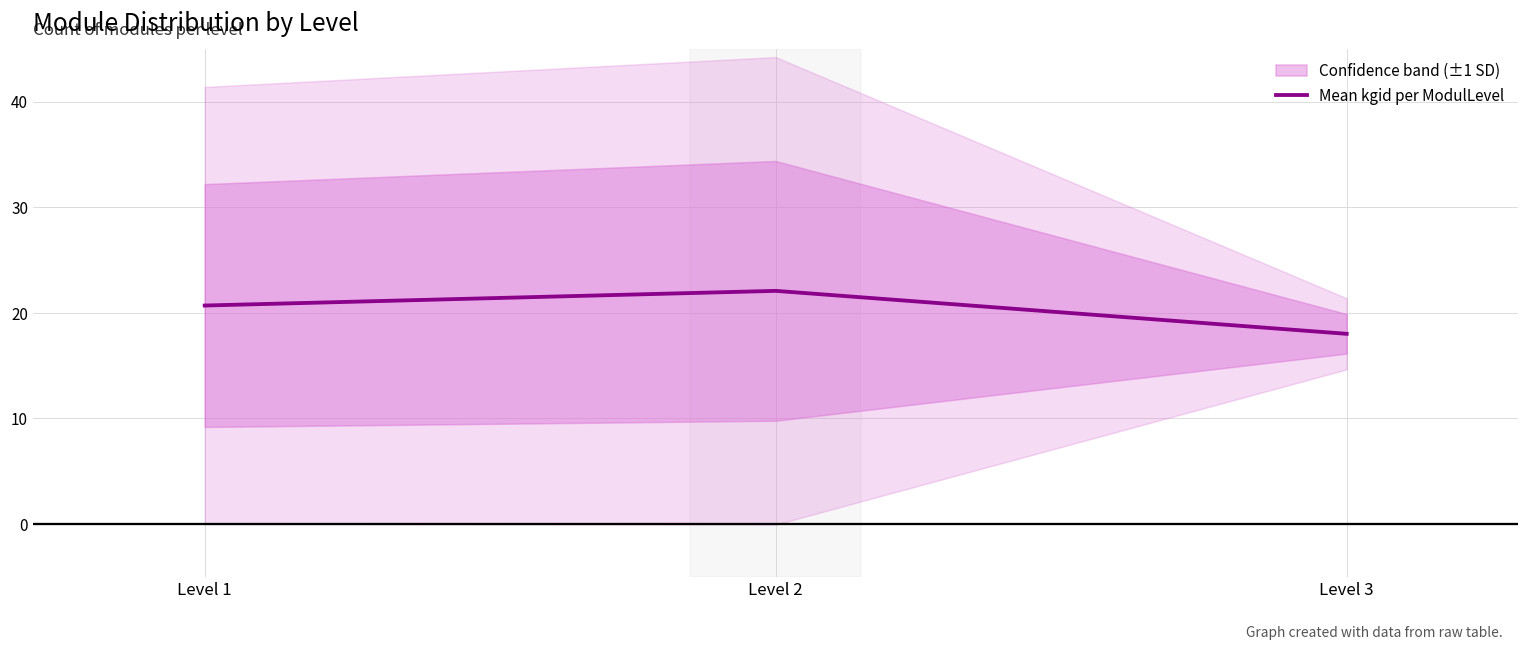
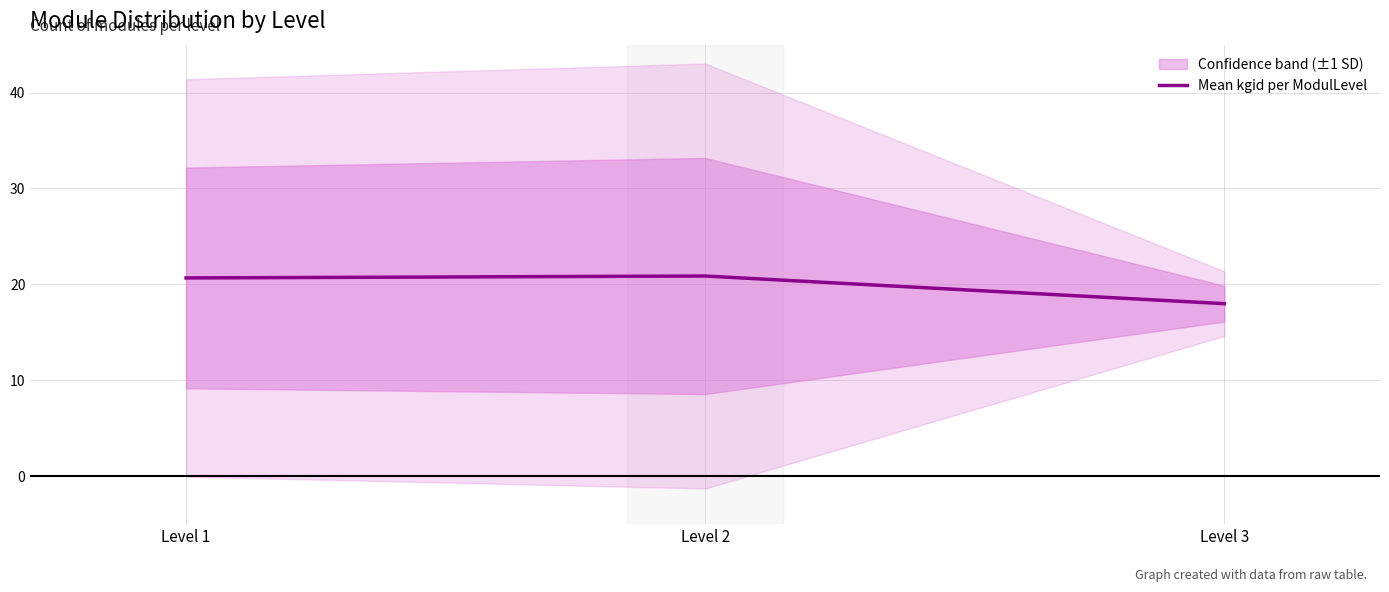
  {
    "Mean kgid per ModulLevel": {
      "Level 1": 21,
-     "Level 2": 22,
+     "Level 2": 21,
      "Level 3": 18
    }
  }
